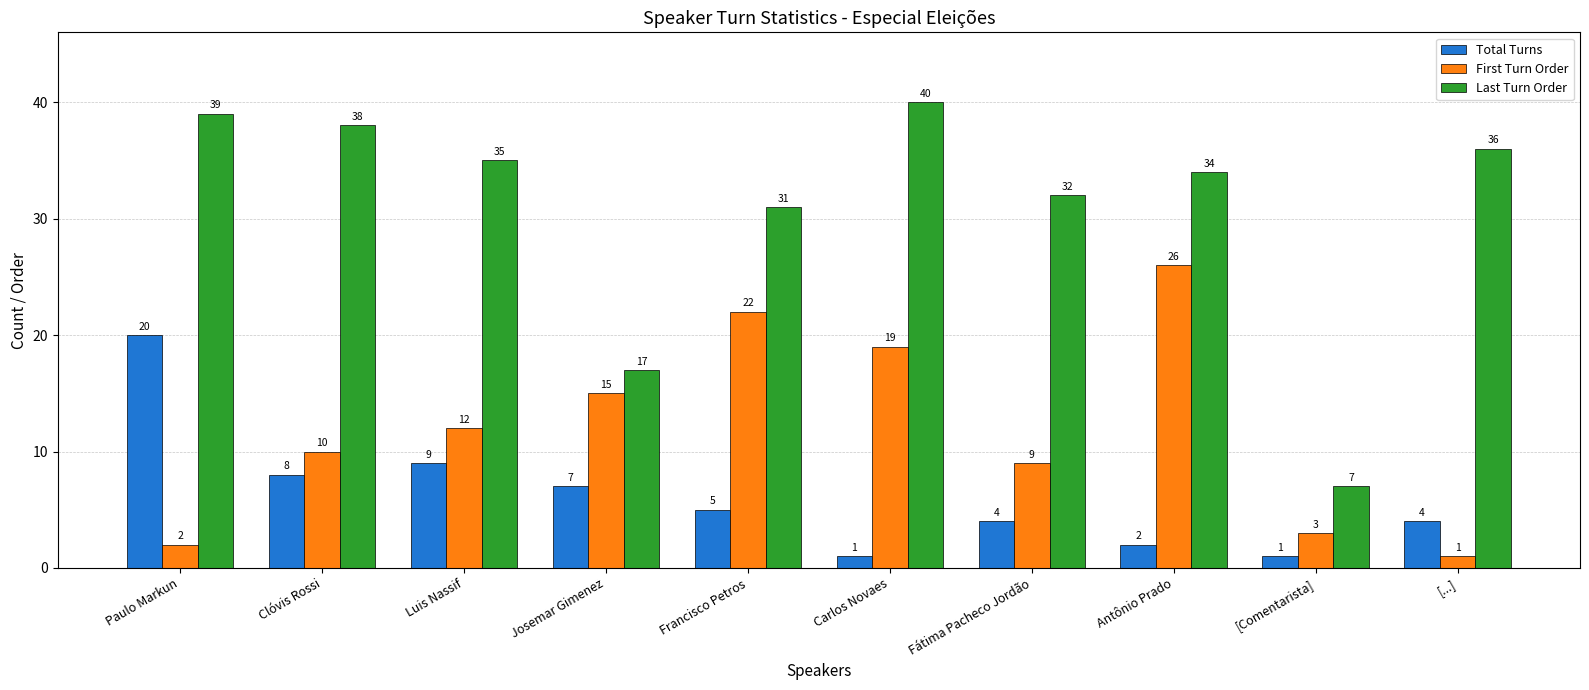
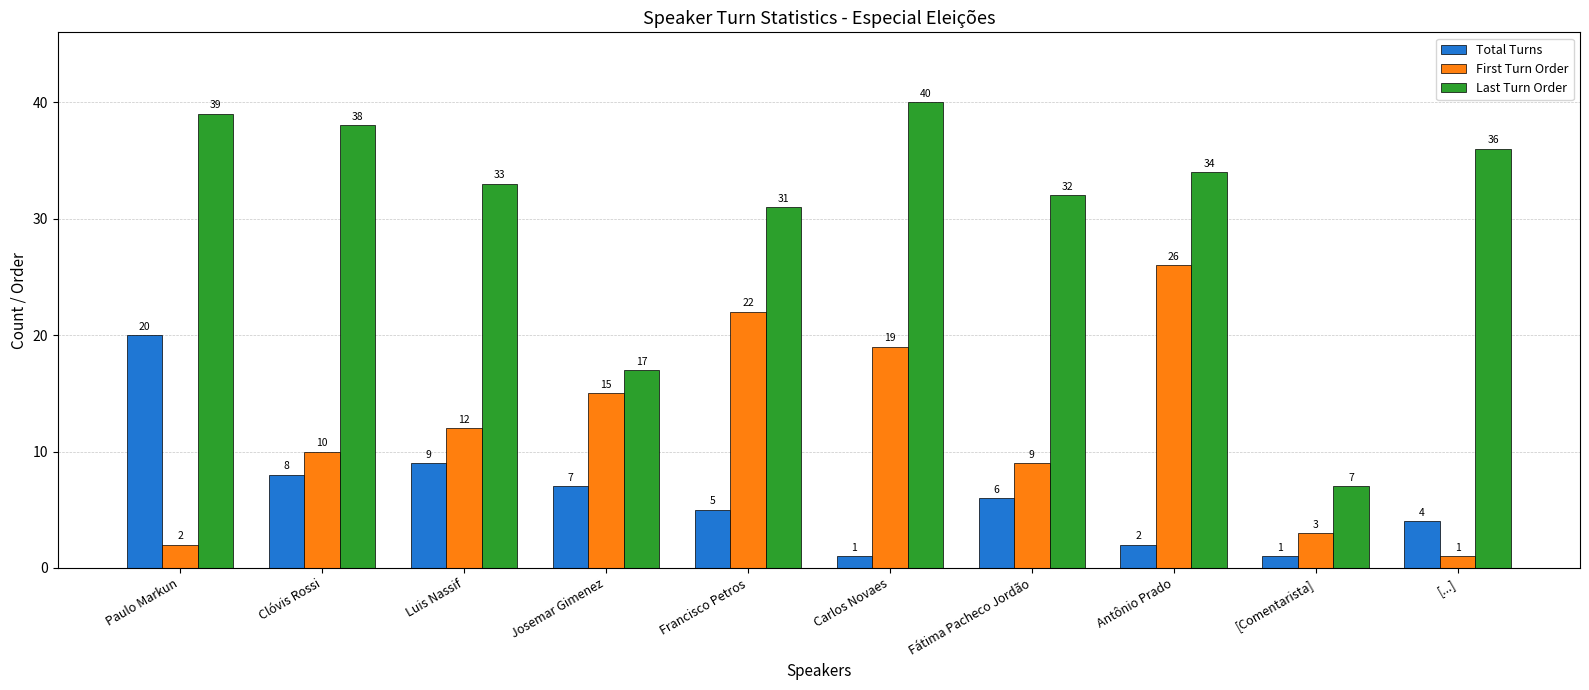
  {
    "Total Turns": {
      "Paulo Markun": 20,
      "Clóvis Rossi": 8,
      "Luis Nassif": 9,
      "Josemar Gimenez": 7,
      "Francisco Petros": 5,
      "Carlos Novaes": 1,
-     "Fátima Pacheco Jordão": 4,
+     "Fátima Pacheco Jordão": 6,
      "Antônio Prado": 2,
      "[Comentarista]": 1,
      "[...]": 4
    },
    "First Turn Order": {
      "Paulo Markun": 2,
      "Clóvis Rossi": 10,
      "Luis Nassif": 12,
      "Josemar Gimenez": 15,
      "Francisco Petros": 22,
      "Carlos Novaes": 19,
      "Fátima Pacheco Jordão": 9,
      "Antônio Prado": 26,
      "[Comentarista]": 3,
      "[...]": 1
    },
    "Last Turn Order": {
      "Paulo Markun": 39,
      "Clóvis Rossi": 38,
-     "Luis Nassif": 35,
+     "Luis Nassif": 33,
      "Josemar Gimenez": 17,
      "Francisco Petros": 31,
      "Carlos Novaes": 40,
      "Fátima Pacheco Jordão": 32,
      "Antônio Prado": 34,
      "[Comentarista]": 7,
      "[...]": 36
    }
  }
